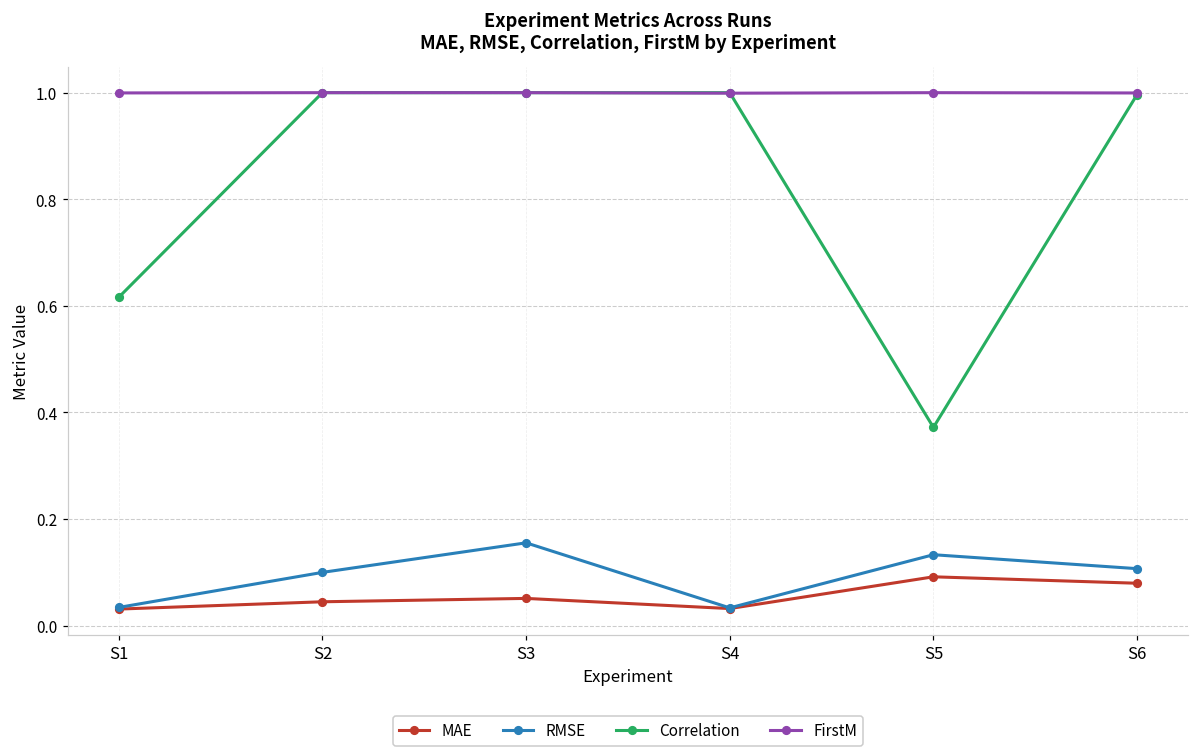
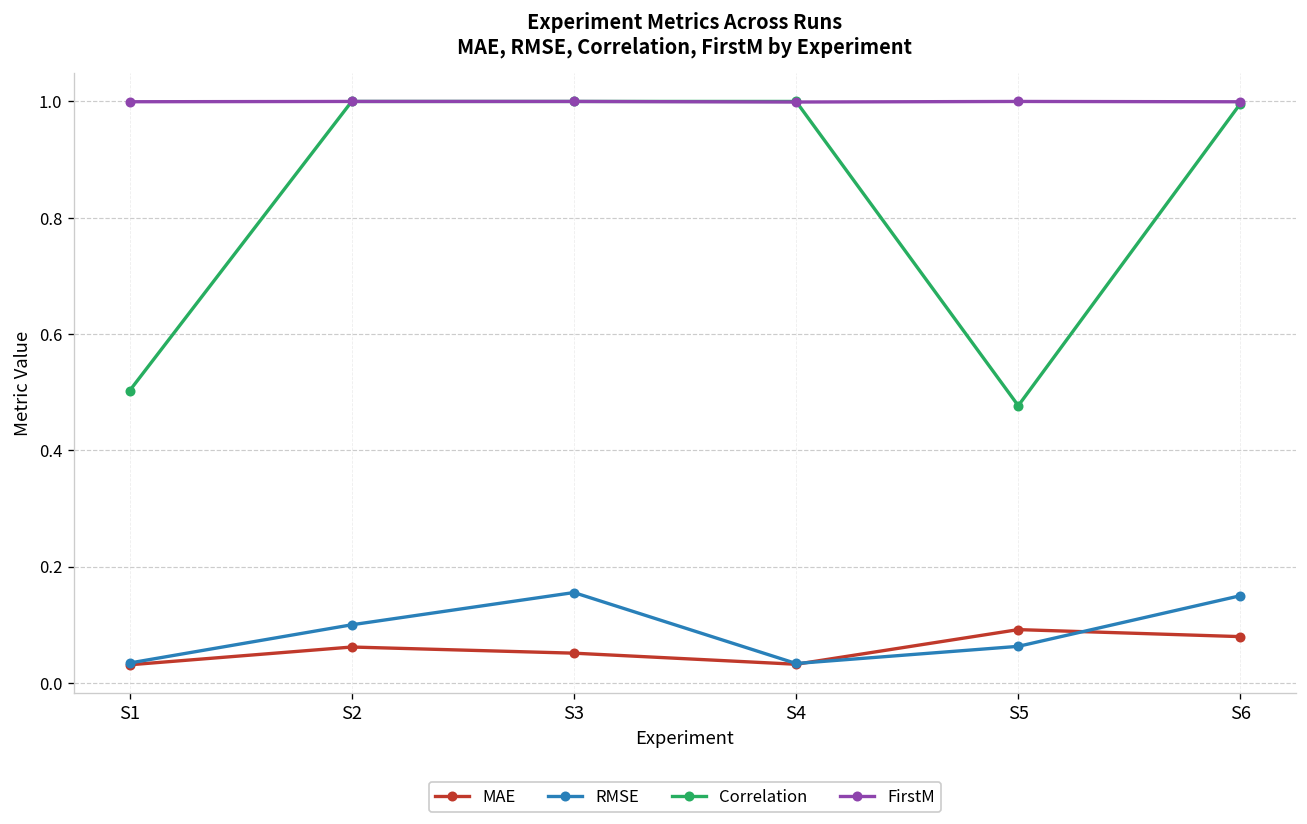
  {
    "MAE": {
-     "S2": 0.04,
+     "S2": 0.06,
      "S3": 0.05,
      "S5": 0.09,
      "S6": 0.08
    },
    "RMSE": {
      "S2": 0.10,
      "S3": 0.16,
-     "S5": 0.13,
-     "S6": 0.11
+     "S5": 0.06,
+     "S6": 0.15
    },
    "Correlation": {
-     "S1": 0.62,
-     "S5": 0.37
+     "S1": 0.50,
+     "S5": 0.48
    },
    "FirstM": {
      "S1": 1.00,
      "S5": 1.00
    }
  }
